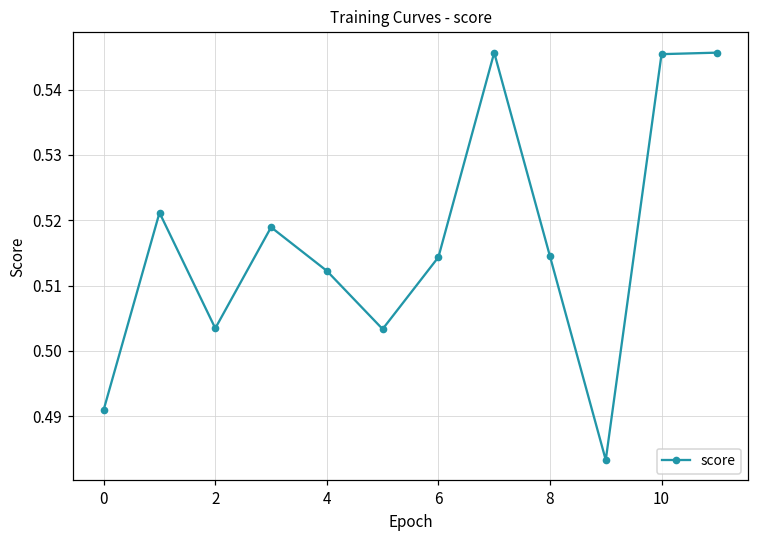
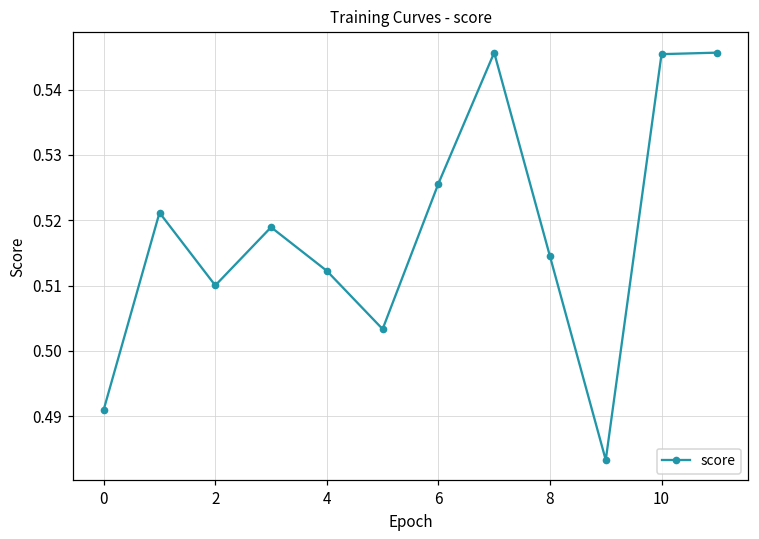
  {
    "0": 0.491,
-   "2": 0.503,
+   "2": 0.510,
    "4": 0.512,
-   "6": 0.514,
+   "6": 0.526,
    "8": 0.514,
    "10": 0.545
  }
